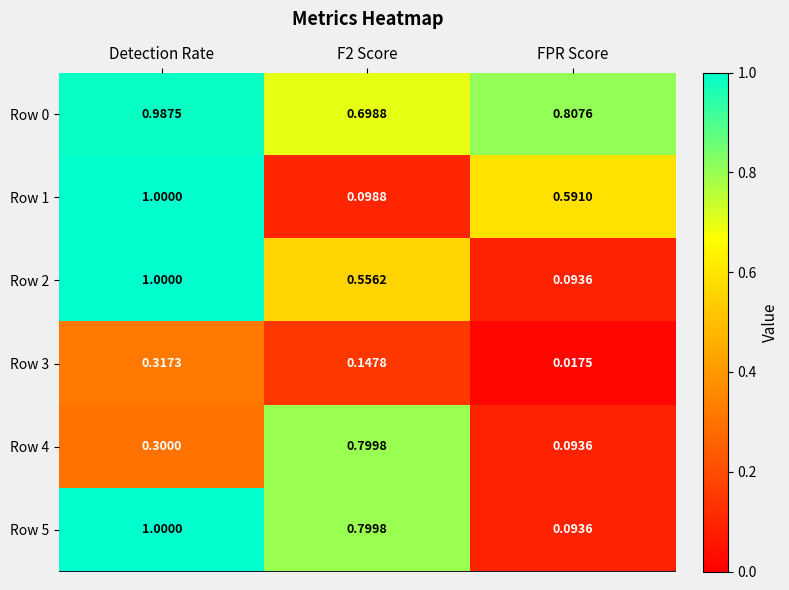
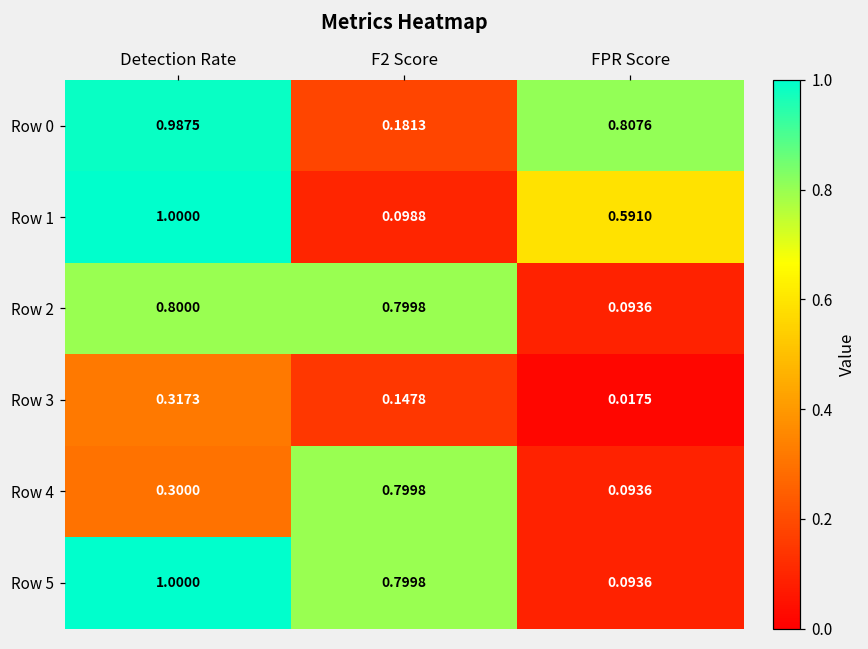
  {
    "Row 0": {
      "Detection Rate": 0.9875,
-     "F2 Score": 0.6988,
+     "F2 Score": 0.1813,
      "FPR Score": 0.8076
    },
    "Row 1": {
      "Detection Rate": 1.0000,
      "F2 Score": 0.0988,
      "FPR Score": 0.5910
    },
    "Row 2": {
-     "Detection Rate": 1.0000,
-     "F2 Score": 0.5562,
+     "Detection Rate": 0.8000,
+     "F2 Score": 0.7998,
      "FPR Score": 0.0936
    },
    "Row 3": {
      "Detection Rate": 0.3173,
      "F2 Score": 0.1478,
      "FPR Score": 0.0175
    },
    "Row 4": {
      "Detection Rate": 0.3000,
      "F2 Score": 0.7998,
      "FPR Score": 0.0936
    },
    "Row 5": {
      "Detection Rate": 1.0000,
      "F2 Score": 0.7998,
      "FPR Score": 0.0936
    }
  }
